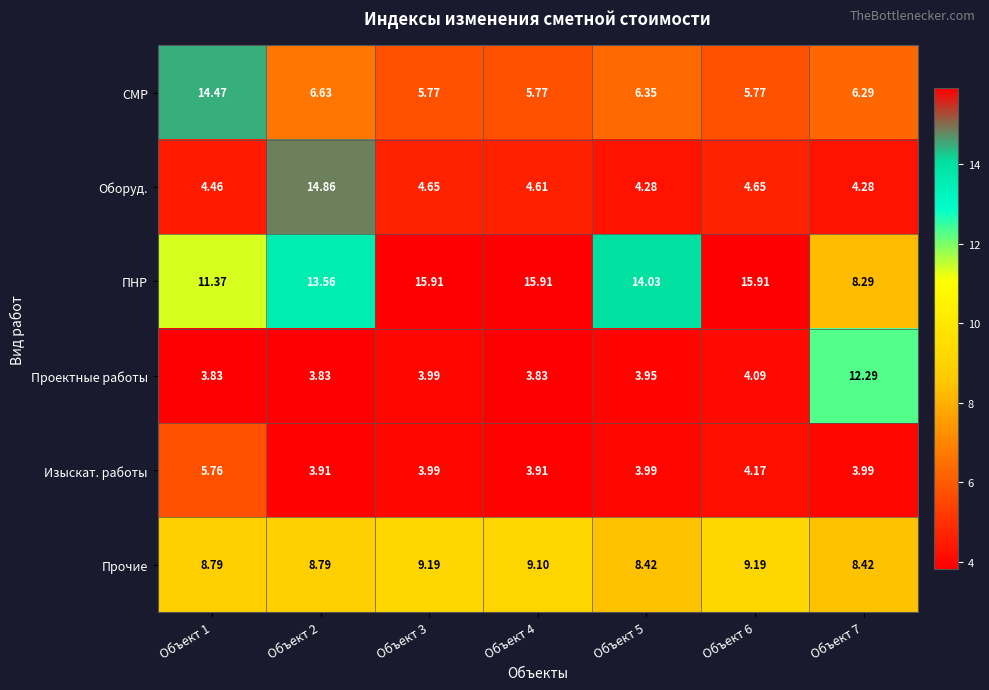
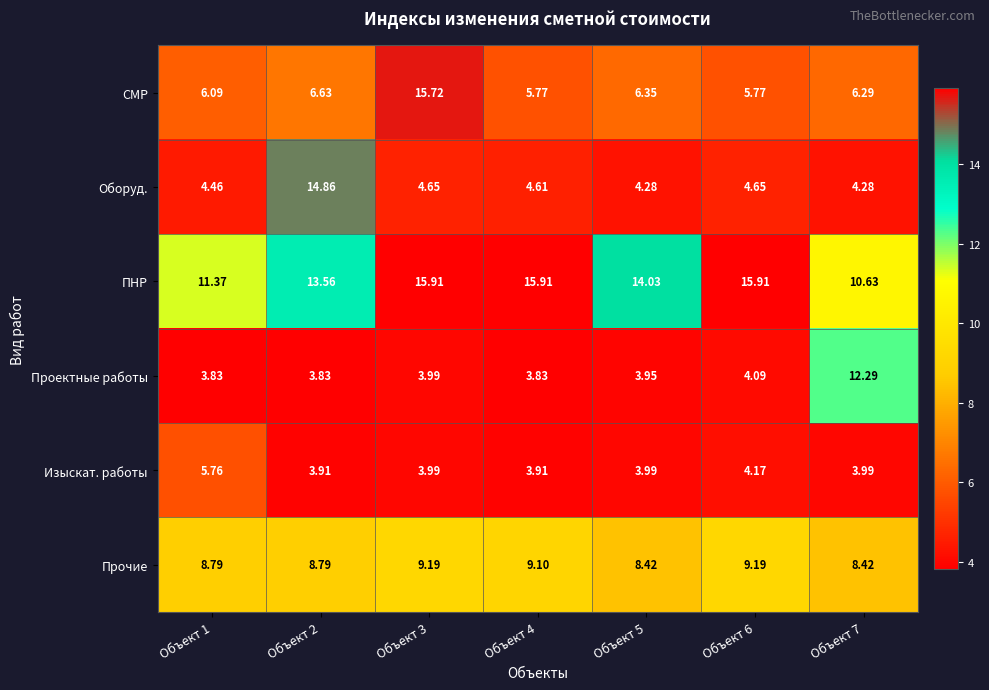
  {
    "СМР": {
-     "Объект 1": 14.47,
+     "Объект 1": 6.09,
      "Объект 2": 6.63,
-     "Объект 3": 5.77,
+     "Объект 3": 15.72,
      "Объект 4": 5.77,
      "Объект 5": 6.35,
      "Объект 6": 5.77,
      "Объект 7": 6.29
    },
    "Оборуд.": {
      "Объект 1": 4.46,
      "Объект 2": 14.86,
      "Объект 3": 4.65,
      "Объект 4": 4.61,
      "Объект 5": 4.28,
      "Объект 6": 4.65,
      "Объект 7": 4.28
    },
    "ПНР": {
      "Объект 1": 11.37,
      "Объект 2": 13.56,
      "Объект 3": 15.91,
      "Объект 4": 15.91,
      "Объект 5": 14.03,
      "Объект 6": 15.91,
-     "Объект 7": 8.29
+     "Объект 7": 10.63
    },
    "Проектные работы": {
      "Объект 1": 3.83,
      "Объект 2": 3.83,
      "Объект 3": 3.99,
      "Объект 4": 3.83,
      "Объект 5": 3.95,
      "Объект 6": 4.09,
      "Объект 7": 12.29
    },
    "Изыскат. работы": {
      "Объект 1": 5.76,
      "Объект 2": 3.91,
      "Объект 3": 3.99,
      "Объект 4": 3.91,
      "Объект 5": 3.99,
      "Объект 6": 4.17,
      "Объект 7": 3.99
    },
    "Прочие": {
      "Объект 1": 8.79,
      "Объект 2": 8.79,
      "Объект 3": 9.19,
      "Объект 4": 9.10,
      "Объект 5": 8.42,
      "Объект 6": 9.19,
      "Объект 7": 8.42
    }
  }
